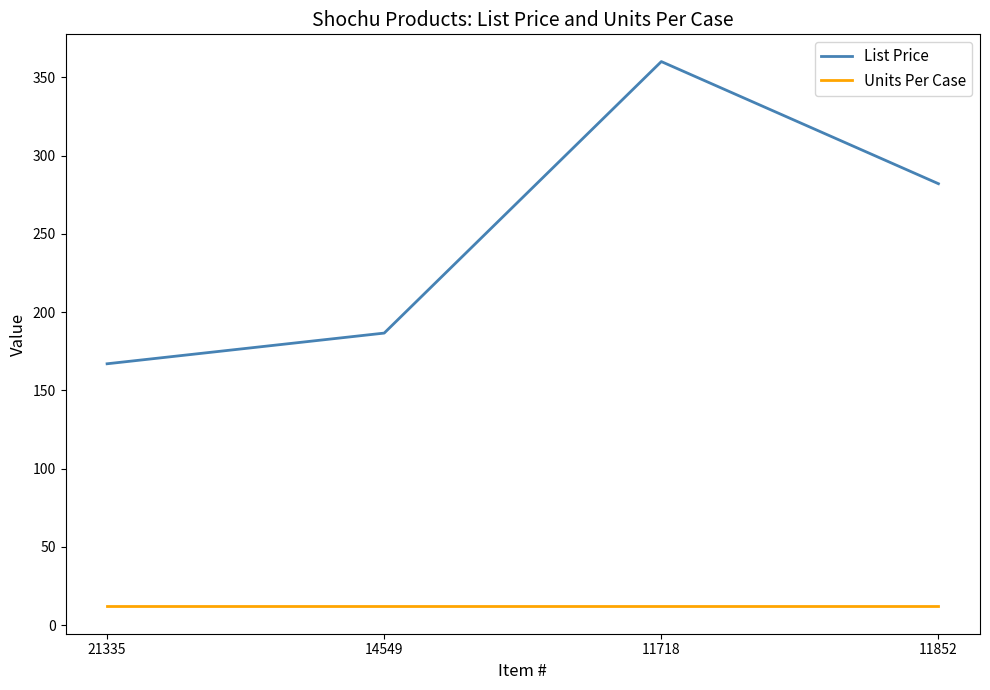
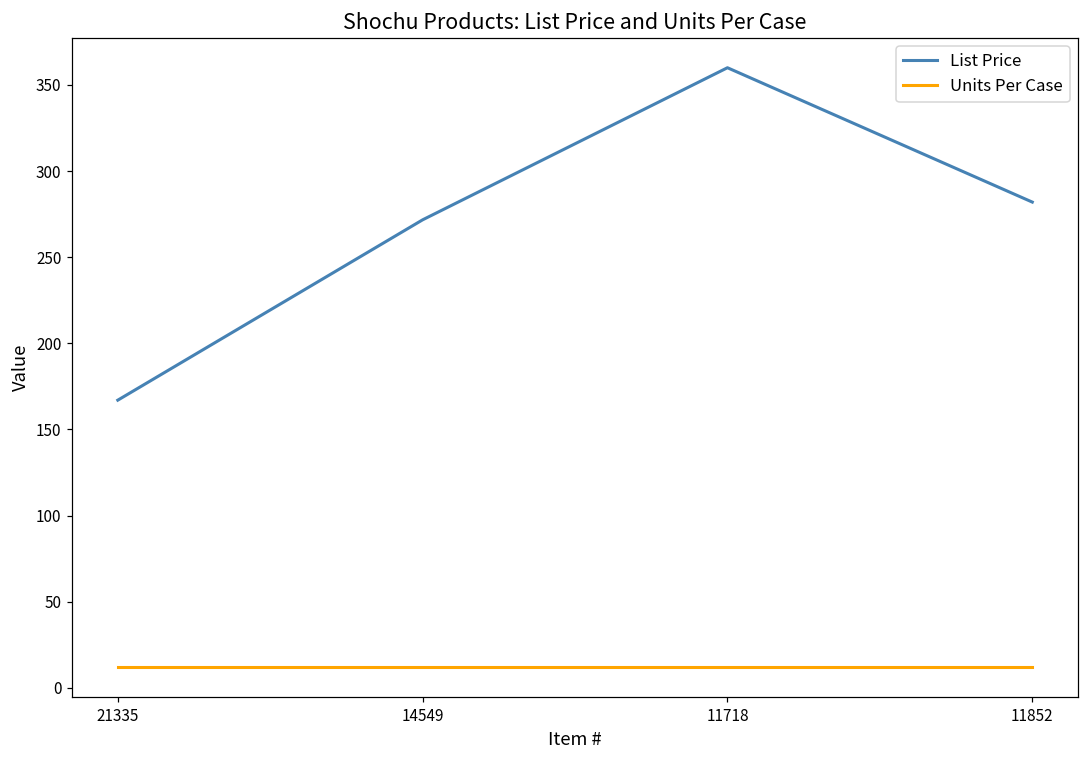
  {
    "List Price": {
      "21335": 167,
-     "14549": 187,
+     "14549": 272,
      "11718": 360,
      "11852": 282
    },
    "Units Per Case": {
      "21335": 12,
      "14549": 12,
      "11718": 12,
      "11852": 12
    }
  }
